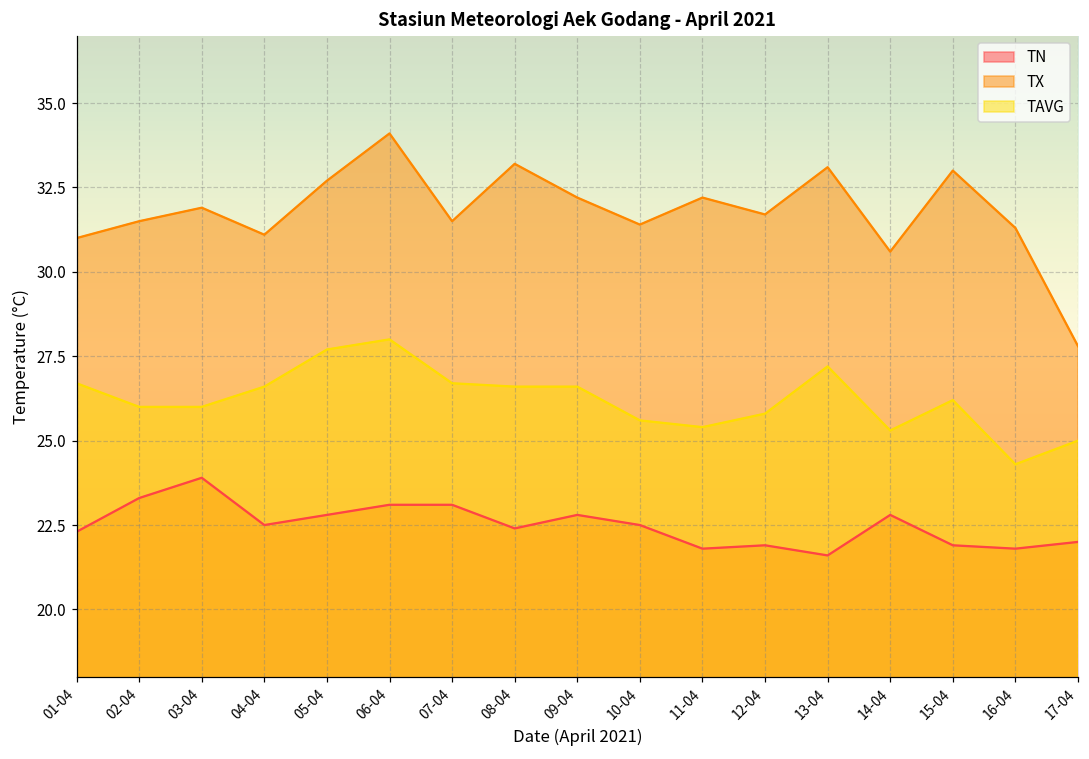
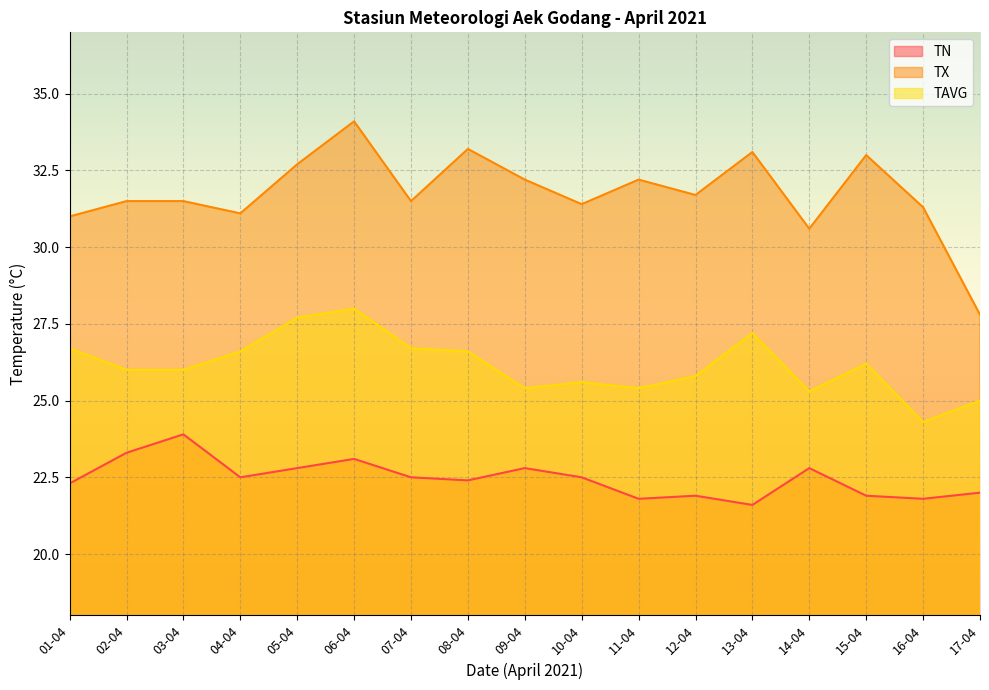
  {
    "TN": {
      "01-04": 22.3,
      "02-04": 23.3,
      "03-04": 23.9,
      "04-04": 22.5,
      "05-04": 22.8,
      "06-04": 23.1,
-     "07-04": 23.1,
+     "07-04": 22.5,
      "08-04": 22.4,
      "09-04": 22.8,
      "10-04": 22.5,
      "11-04": 21.8,
      "12-04": 21.9,
      "13-04": 21.6,
      "14-04": 22.8,
      "15-04": 21.9,
      "16-04": 21.8,
      "17-04": 22.0
    },
    "TX": {
      "01-04": 31.0,
      "02-04": 31.5,
-     "03-04": 31.9,
+     "03-04": 31.5,
      "04-04": 31.1,
      "05-04": 32.7,
      "06-04": 34.1,
      "07-04": 31.5,
      "08-04": 33.2,
      "09-04": 32.2,
      "10-04": 31.4,
      "11-04": 32.2,
      "12-04": 31.7,
      "13-04": 33.1,
      "14-04": 30.6,
      "15-04": 33.0,
      "16-04": 31.3,
      "17-04": 27.8
    },
    "TAVG": {
      "01-04": 26.7,
      "02-04": 26.0,
      "03-04": 26.0,
      "04-04": 26.6,
      "05-04": 27.7,
      "06-04": 28.0,
      "07-04": 26.7,
      "08-04": 26.6,
-     "09-04": 26.6,
+     "09-04": 25.4,
      "10-04": 25.6,
      "11-04": 25.4,
      "12-04": 25.8,
      "13-04": 27.2,
      "14-04": 25.3,
      "15-04": 26.2,
      "16-04": 24.3,
      "17-04": 25.0
    }
  }
